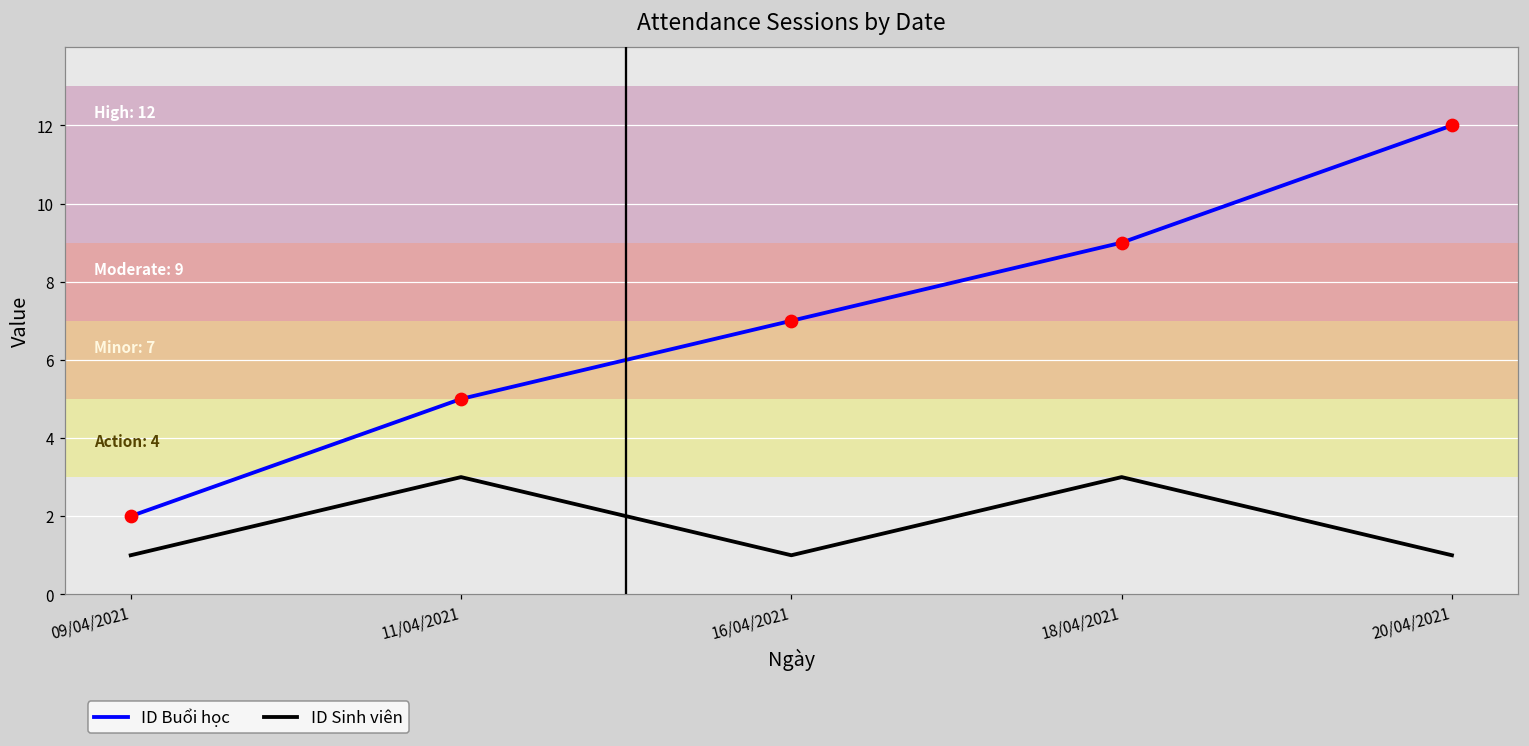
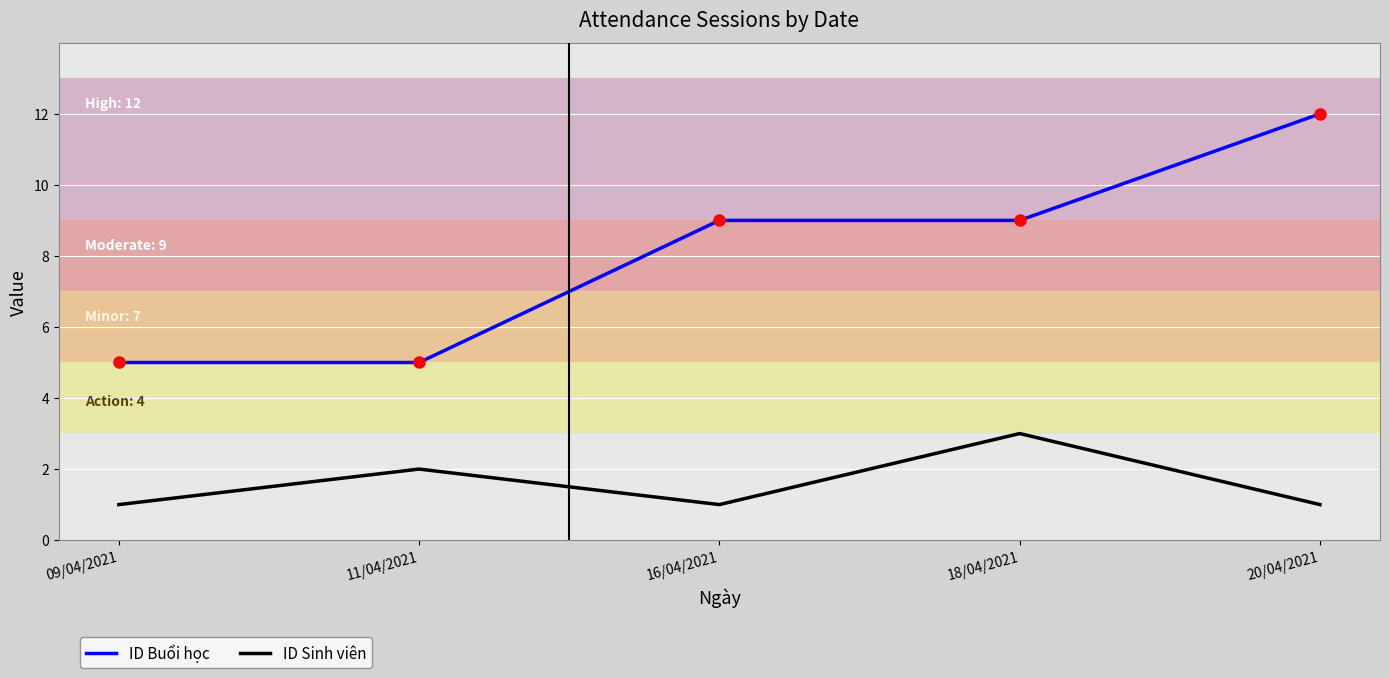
  {
    "ID Buổi học": {
-     "09/04/2021": 2,
+     "09/04/2021": 5,
      "11/04/2021": 5,
-     "16/04/2021": 7,
+     "16/04/2021": 9,
      "18/04/2021": 9,
      "20/04/2021": 12
    },
    "ID Sinh viên": {
      "09/04/2021": 1,
-     "11/04/2021": 3,
+     "11/04/2021": 2,
      "16/04/2021": 1,
      "18/04/2021": 3,
      "20/04/2021": 1
    }
  }
